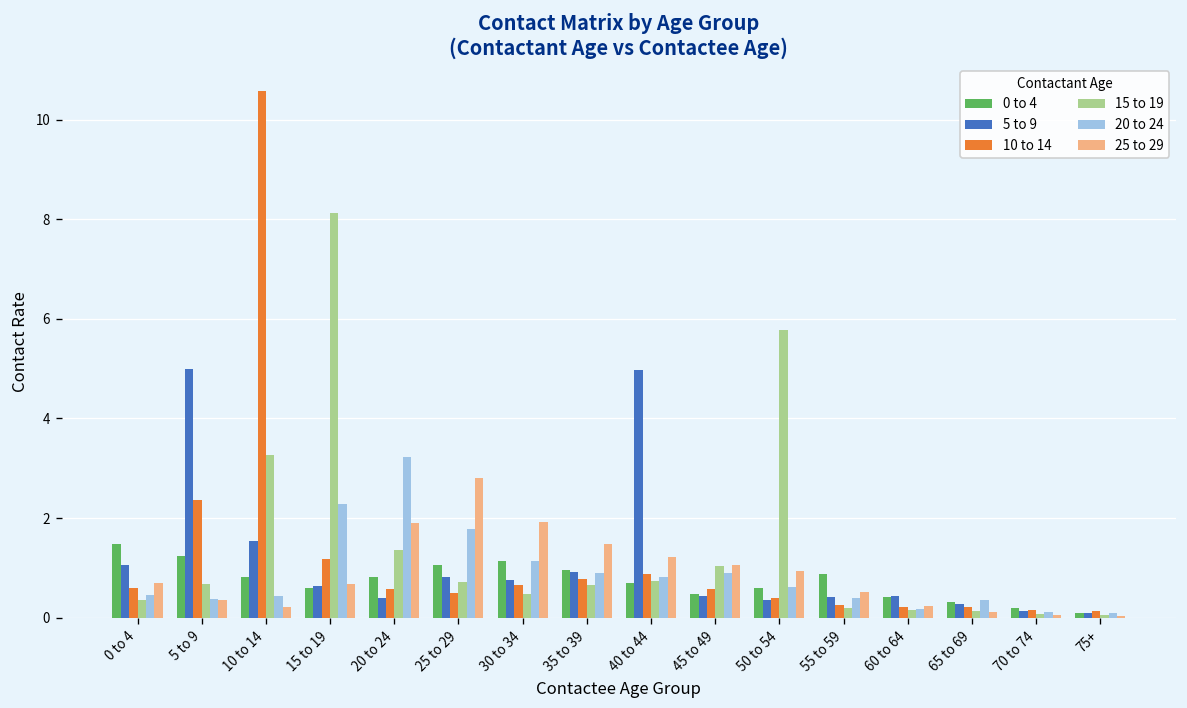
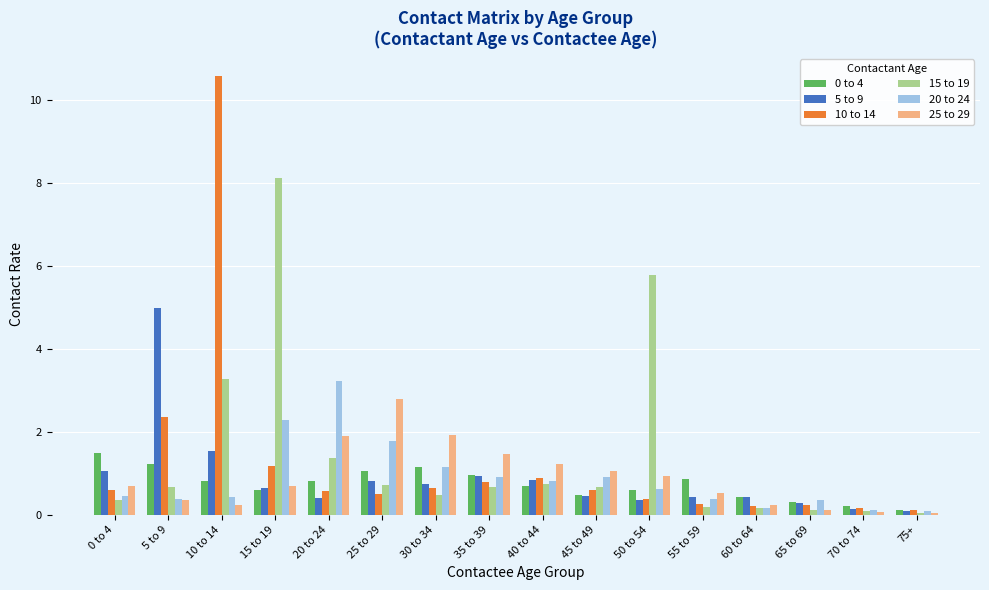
  {
    "0 to 4": {
      "0 to 4": 1.5,
      "5 to 9": 1.2,
      "10 to 14": 0.8,
      "15 to 19": 0.6,
      "20 to 24": 0.8,
      "25 to 29": 1.1,
      "30 to 34": 1.1,
      "35 to 39": 0.9,
      "40 to 44": 0.7,
      "45 to 49": 0.5,
      "50 to 54": 0.6,
      "55 to 59": 0.9,
      "60 to 64": 0.4,
      "65 to 69": 0.3,
      "70 to 74": 0.2,
      "75+": 0.1
    },
    "5 to 9": {
      "0 to 4": 1.1,
      "5 to 9": 5.0,
      "10 to 14": 1.5,
      "15 to 19": 0.6,
      "20 to 24": 0.4,
      "25 to 29": 0.8,
      "30 to 34": 0.8,
      "35 to 39": 0.9,
-     "40 to 44": 5.0,
+     "40 to 44": 0.8,
      "45 to 49": 0.4,
      "50 to 54": 0.4,
      "55 to 59": 0.4,
      "60 to 64": 0.4,
      "65 to 69": 0.3,
      "70 to 74": 0.1,
      "75+": 0.1
    },
    "10 to 14": {
      "0 to 4": 0.6,
      "5 to 9": 2.4,
      "10 to 14": 10.6,
      "15 to 19": 1.2,
      "20 to 24": 0.6,
      "25 to 29": 0.5,
      "30 to 34": 0.7,
      "35 to 39": 0.8,
      "40 to 44": 0.9,
      "45 to 49": 0.6,
      "50 to 54": 0.4,
      "55 to 59": 0.3,
      "60 to 64": 0.2,
      "65 to 69": 0.2,
      "70 to 74": 0.2,
      "75+": 0.1
    },
    "15 to 19": {
      "0 to 4": 0.4,
      "5 to 9": 0.7,
      "10 to 14": 3.3,
      "15 to 19": 8.1,
      "20 to 24": 1.4,
      "25 to 29": 0.7,
      "30 to 34": 0.5,
      "35 to 39": 0.7,
      "40 to 44": 0.7,
-     "45 to 49": 1.0,
+     "45 to 49": 0.7,
      "50 to 54": 5.8,
      "55 to 59": 0.2,
      "60 to 64": 0.2,
      "65 to 69": 0.1,
      "70 to 74": 0.1
    },
    "20 to 24": {
      "0 to 4": 0.4,
      "5 to 9": 0.4,
      "10 to 14": 0.4,
      "15 to 19": 2.3,
      "20 to 24": 3.2,
      "25 to 29": 1.8,
      "30 to 34": 1.1,
      "35 to 39": 0.9,
      "40 to 44": 0.8,
      "45 to 49": 0.9,
      "50 to 54": 0.6,
      "55 to 59": 0.4,
      "60 to 64": 0.2,
      "65 to 69": 0.4,
      "70 to 74": 0.1,
      "75+": 0.1
    },
    "25 to 29": {
      "0 to 4": 0.7,
      "5 to 9": 0.4,
      "10 to 14": 0.2,
      "15 to 19": 0.7,
      "20 to 24": 1.9,
      "25 to 29": 2.8,
      "30 to 34": 1.9,
      "35 to 39": 1.5,
      "40 to 44": 1.2,
      "45 to 49": 1.1,
      "50 to 54": 0.9,
      "55 to 59": 0.5,
      "60 to 64": 0.2,
      "65 to 69": 0.1,
      "70 to 74": 0.1
    }
  }
